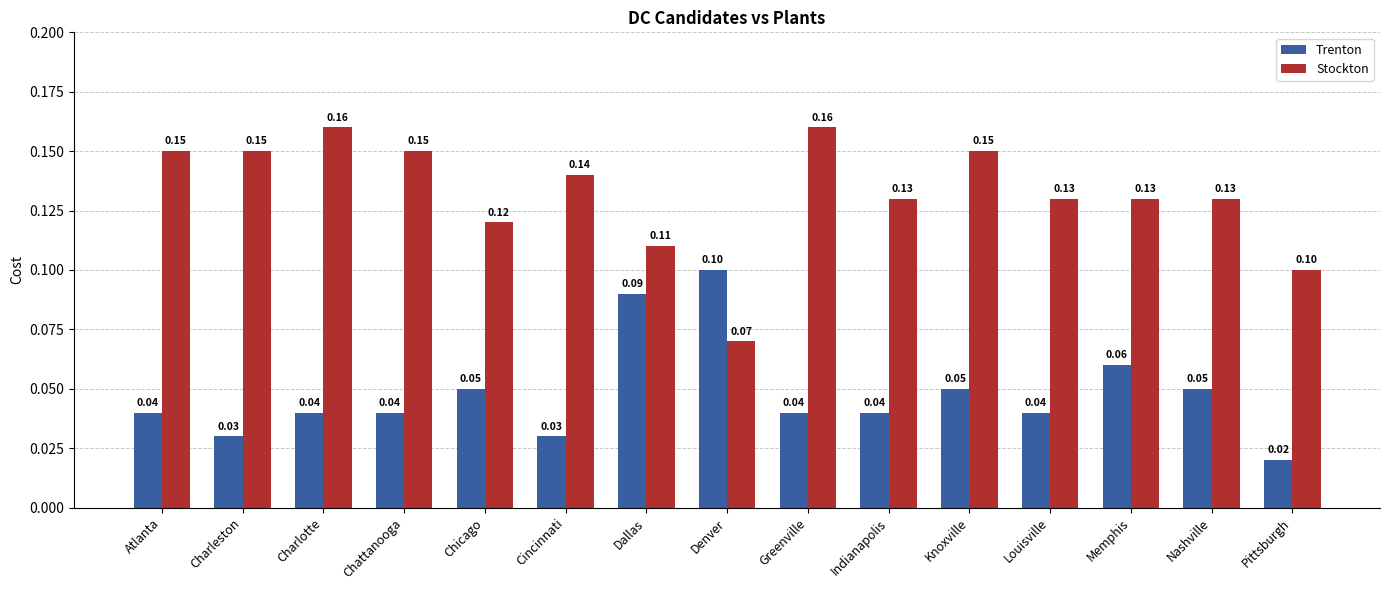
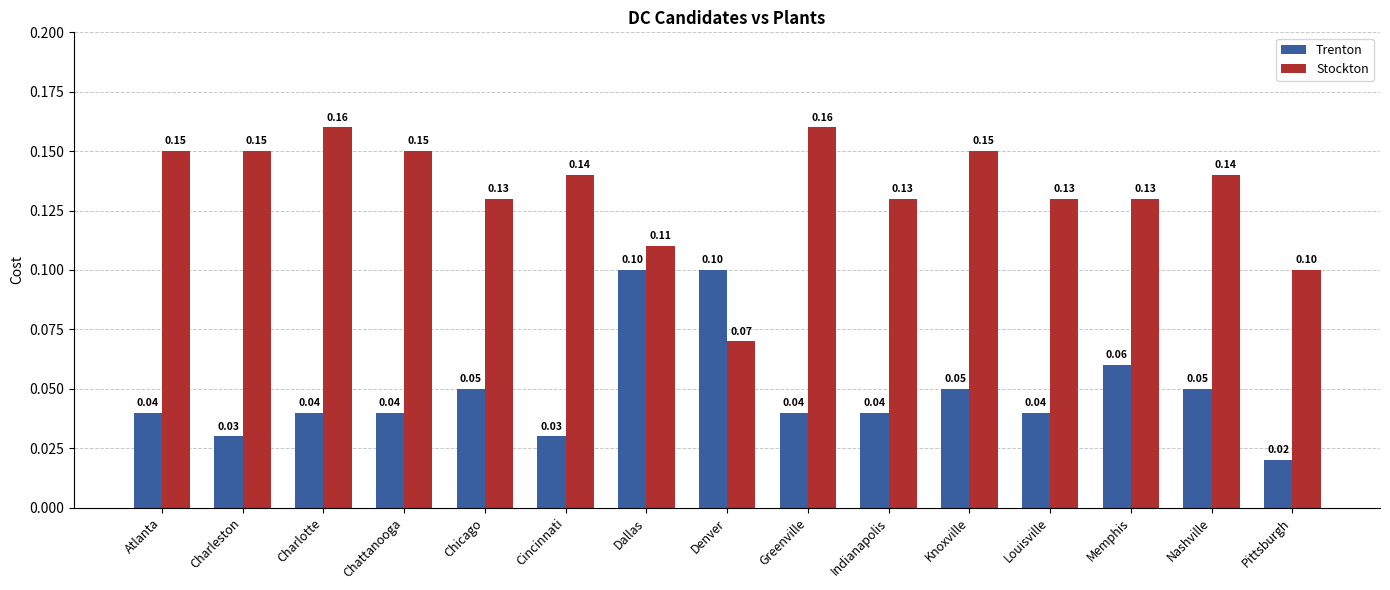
  {
    "Trenton": {
      "Atlanta": 0.04,
      "Charleston": 0.03,
      "Charlotte": 0.04,
      "Chattanooga": 0.04,
      "Chicago": 0.05,
      "Cincinnati": 0.03,
-     "Dallas": 0.09,
+     "Dallas": 0.10,
      "Denver": 0.10,
      "Greenville": 0.04,
      "Indianapolis": 0.04,
      "Knoxville": 0.05,
      "Louisville": 0.04,
      "Memphis": 0.06,
      "Nashville": 0.05,
      "Pittsburgh": 0.02
    },
    "Stockton": {
      "Atlanta": 0.15,
      "Charleston": 0.15,
      "Charlotte": 0.16,
      "Chattanooga": 0.15,
-     "Chicago": 0.12,
+     "Chicago": 0.13,
      "Cincinnati": 0.14,
      "Dallas": 0.11,
      "Denver": 0.07,
      "Greenville": 0.16,
      "Indianapolis": 0.13,
      "Knoxville": 0.15,
      "Louisville": 0.13,
      "Memphis": 0.13,
-     "Nashville": 0.13,
+     "Nashville": 0.14,
      "Pittsburgh": 0.10
    }
  }
